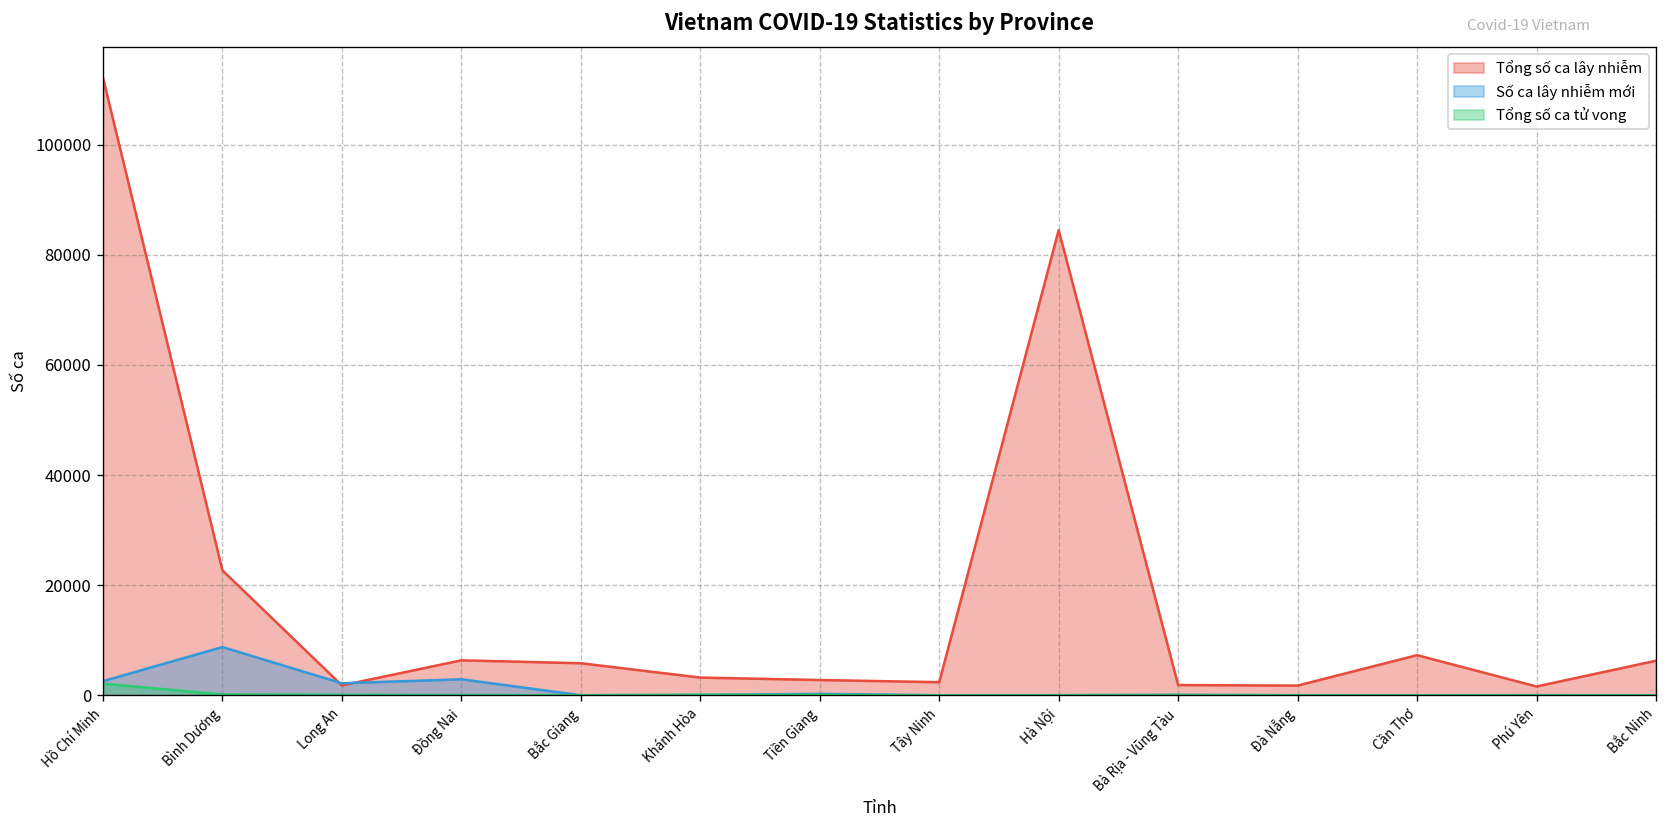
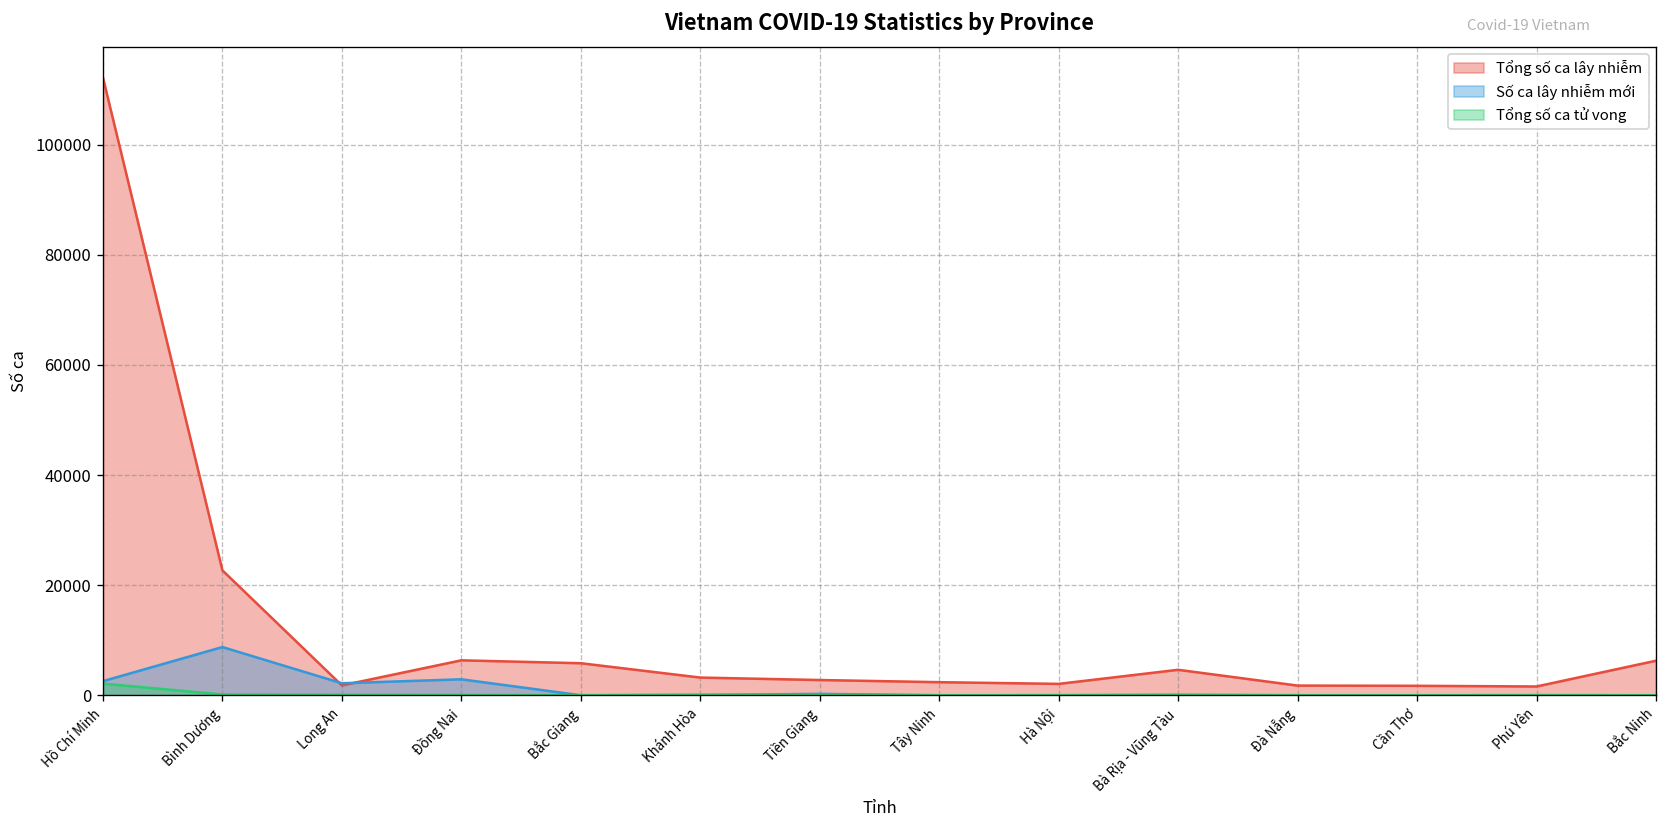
  {
    "Tổng số ca lây nhiễm": {
      "Hồ Chí Minh": 112000,
      "Bình Dương": 23000,
      "Đồng Nai": 6000,
      "Bắc Giang": 6000,
      "Khánh Hòa": 3000,
      "Tiền Giang": 3000,
      "Tây Ninh": 2000,
-     "Hà Nội": 85000,
-     "Bà Rịa - Vũng Tàu": 2000,
+     "Hà Nội": 2000,
+     "Bà Rịa - Vũng Tàu": 5000,
      "Đà Nẵng": 2000,
-     "Cần Thơ": 7000,
+     "Cần Thơ": 2000,
      "Phú Yên": 2000,
      "Bắc Ninh": 6000
    },
    "Số ca lây nhiễm mới": {
      "Bình Dương": 9000,
      "Đồng Nai": 3000
    },
    "Tổng số ca tử vong": {
      "Bình Dương": 0,
      "Long An": 0,
      "Đồng Nai": 0
    }
  }
